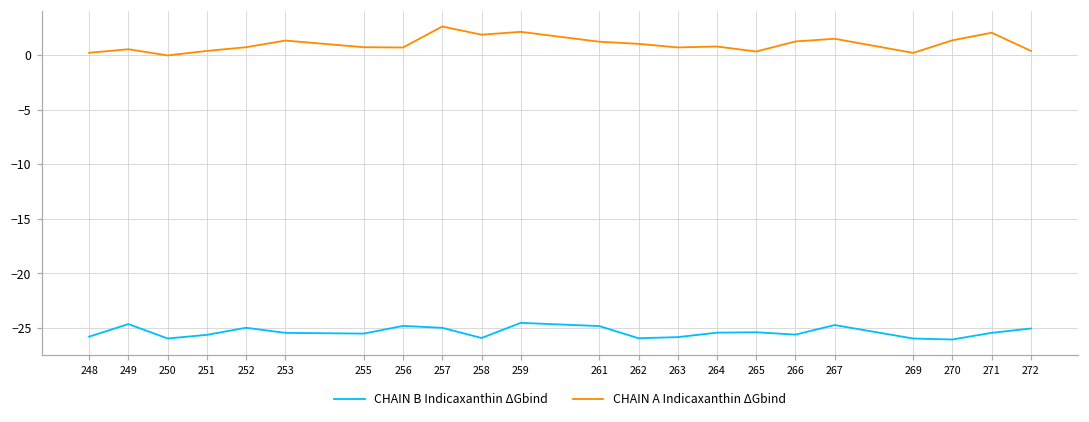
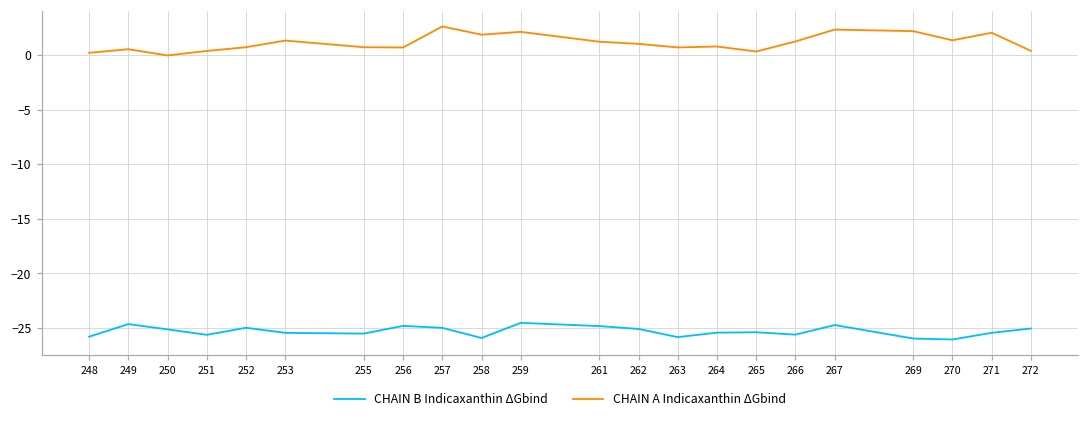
  {
    "CHAIN B Indicaxanthin ΔGbind": {
      "248": -26,
      "249": -25,
-     "250": -26,
+     "250": -25,
      "251": -26,
      "252": -25,
      "253": -25,
      "255": -26,
      "256": -25,
      "257": -25,
      "258": -26,
      "259": -25,
      "261": -25,
-     "262": -26,
+     "262": -25,
      "263": -26,
      "264": -25,
      "265": -25,
      "266": -26,
      "267": -25,
      "269": -26,
      "270": -26,
      "271": -25,
      "272": -25
    },
    "CHAIN A Indicaxanthin ΔGbind": {
      "248": 0,
      "249": 1,
      "250": 0,
      "251": 0,
      "252": 1,
      "253": 1,
      "255": 1,
      "256": 1,
      "257": 3,
      "258": 2,
      "259": 2,
      "261": 1,
      "262": 1,
      "263": 1,
      "264": 1,
      "265": 0,
      "266": 1,
-     "267": 1,
-     "269": 0,
+     "267": 2,
+     "269": 2,
      "270": 1,
      "271": 2,
      "272": 0
    }
  }
